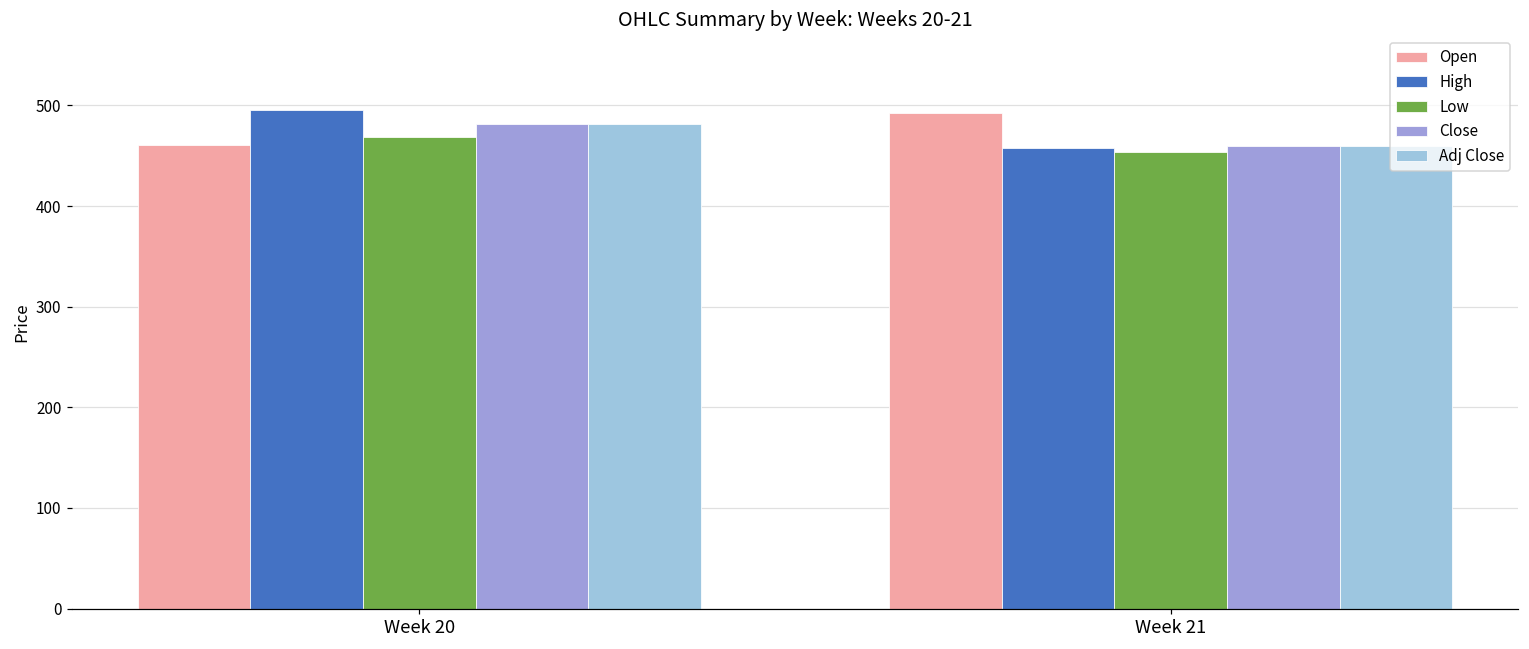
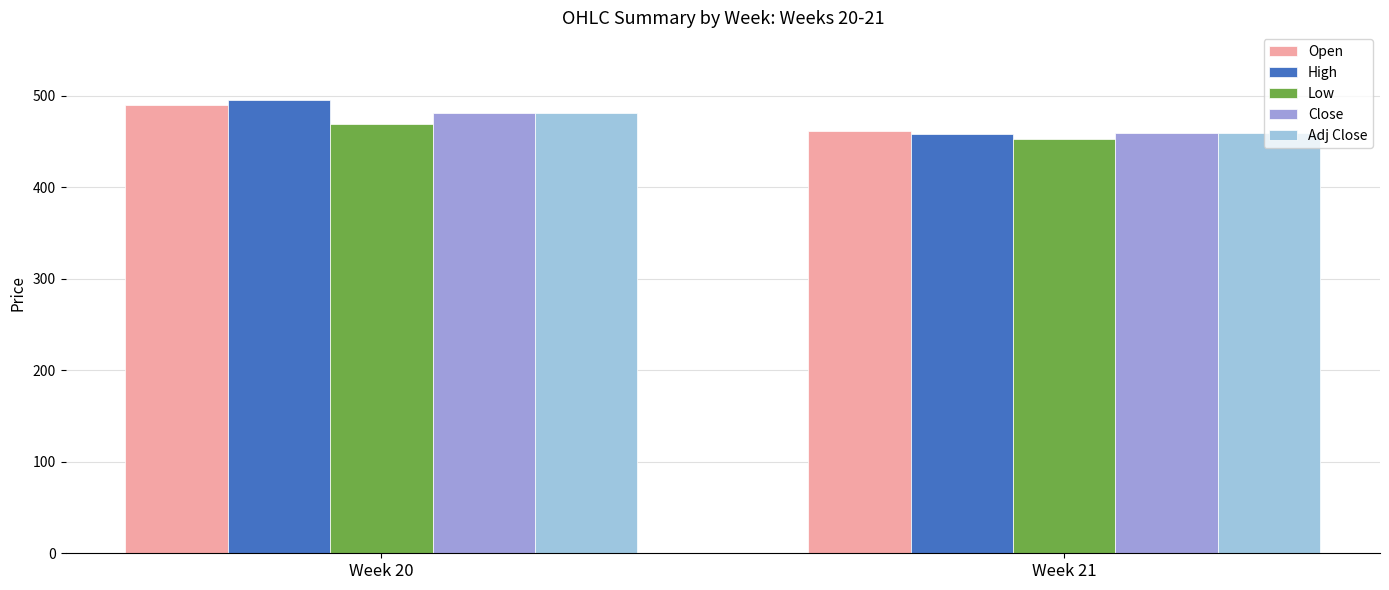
  {
    "Open": {
-     "Week 20": 460,
-     "Week 21": 490
+     "Week 20": 490,
+     "Week 21": 460
    },
    "High": {
      "Week 20": 500,
      "Week 21": 460
    },
    "Low": {
      "Week 20": 470,
      "Week 21": 450
    }
  }
